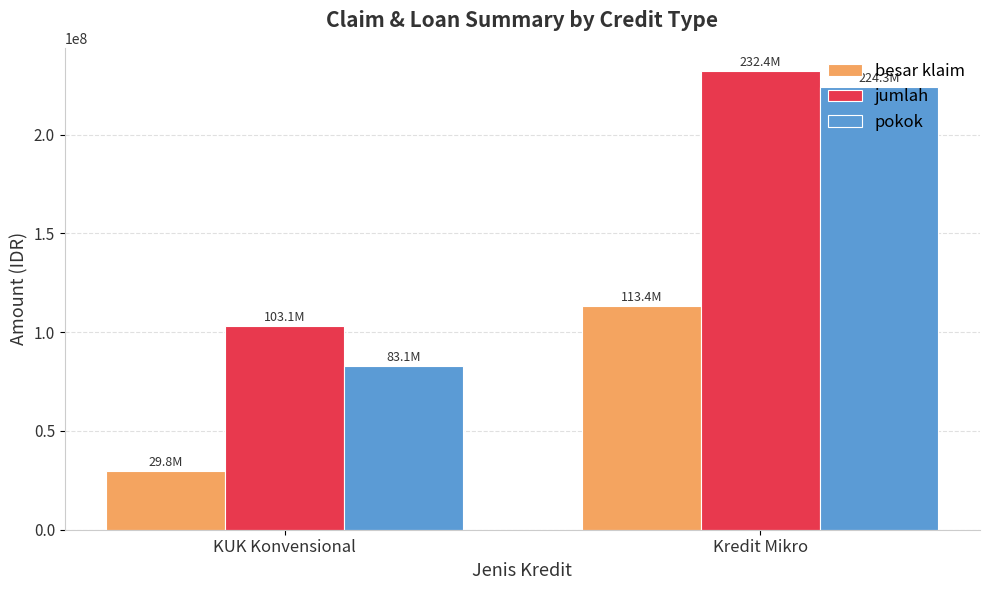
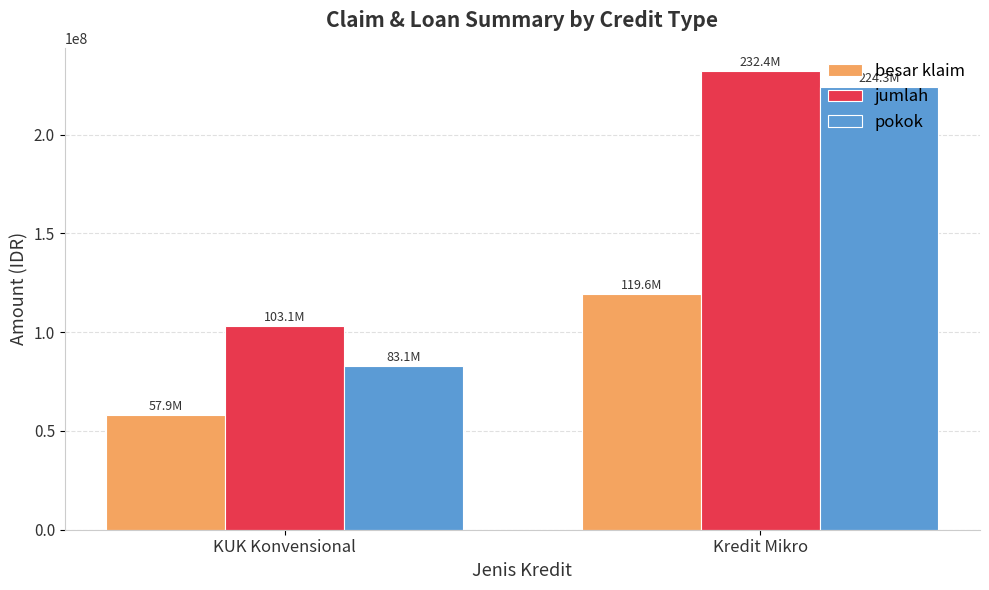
  {
    "besar klaim": {
-     "KUK Konvensional": "29.8M",
-     "Kredit Mikro": "113.4M"
+     "KUK Konvensional": "57.9M",
+     "Kredit Mikro": "119.6M"
    },
    "jumlah": {
      "KUK Konvensional": "103.1M",
      "Kredit Mikro": "232.4M"
    },
    "pokok": {
      "KUK Konvensional": "83.1M",
      "Kredit Mikro": "224.3M"
    }
  }
